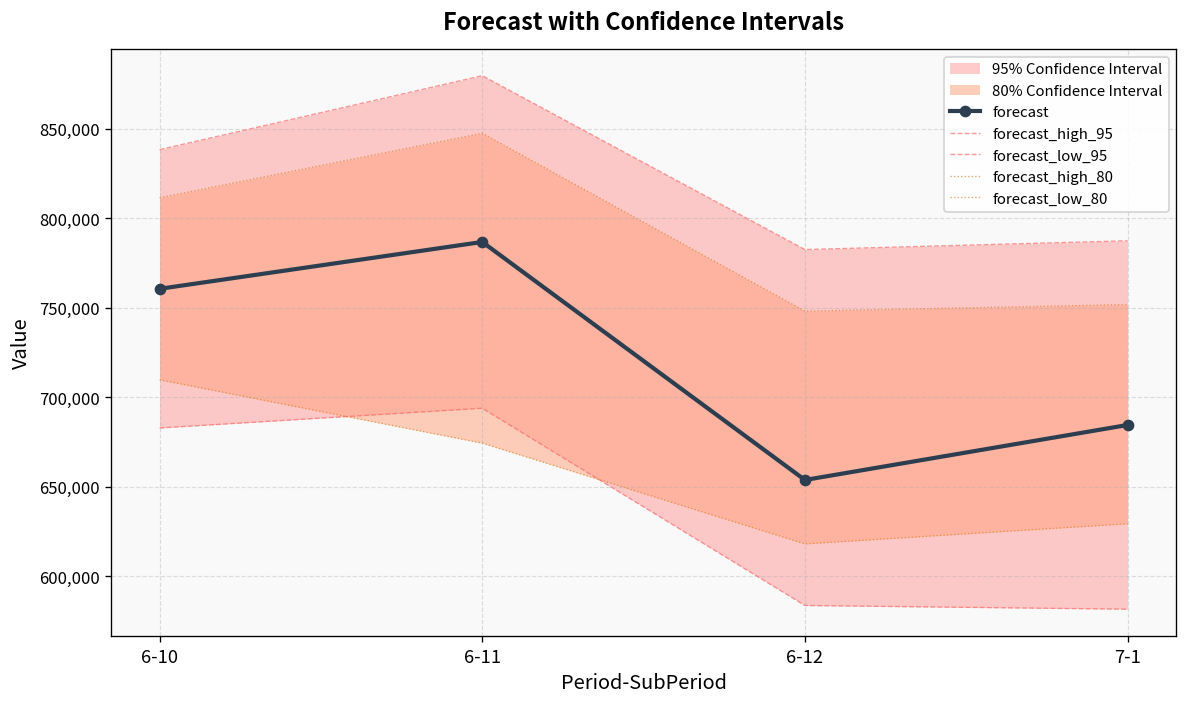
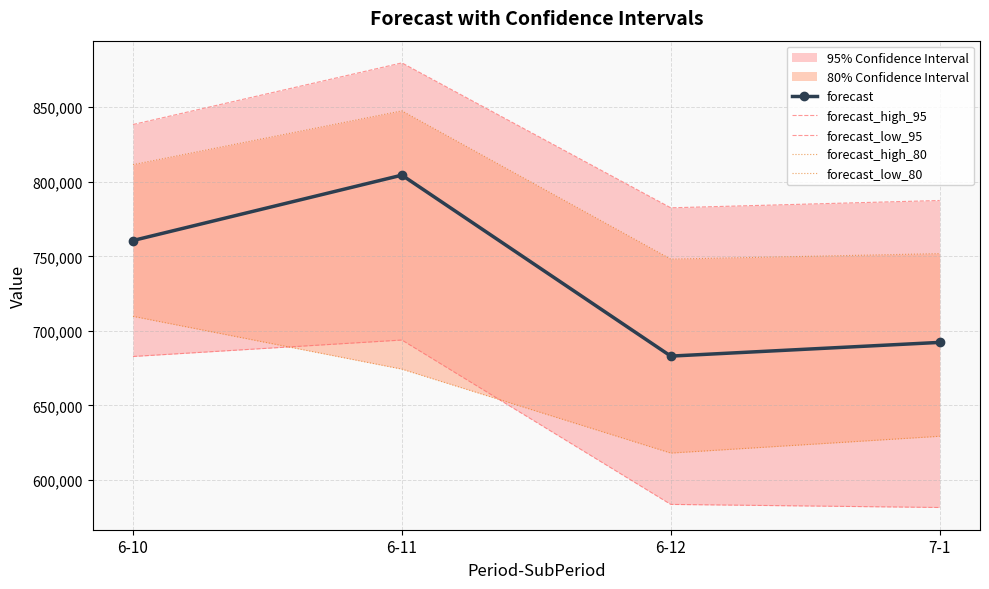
  {
    "forecast": {
      "6-10": "761,000",
-     "6-11": "787,000",
-     "6-12": "654,000",
-     "7-1": "684,000"
+     "6-11": "804,000",
+     "6-12": "683,000",
+     "7-1": "692,000"
    },
    "forecast_low_80": {
      "6-10": "710,000",
      "6-11": "674,000",
      "6-12": "618,000",
      "7-1": "629,000"
    }
  }
